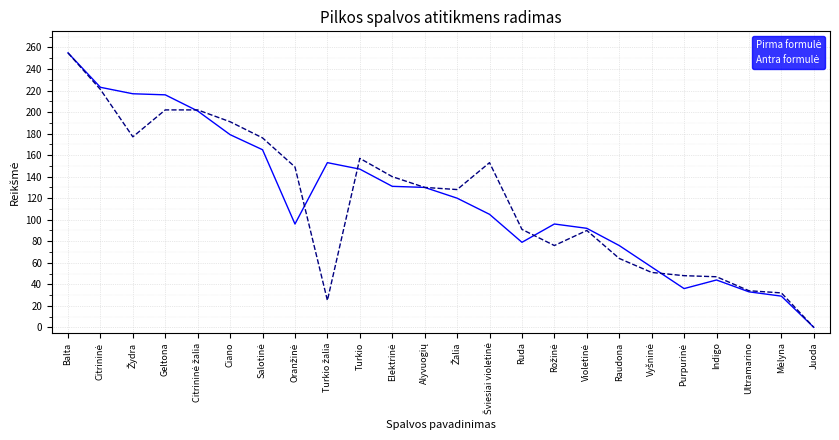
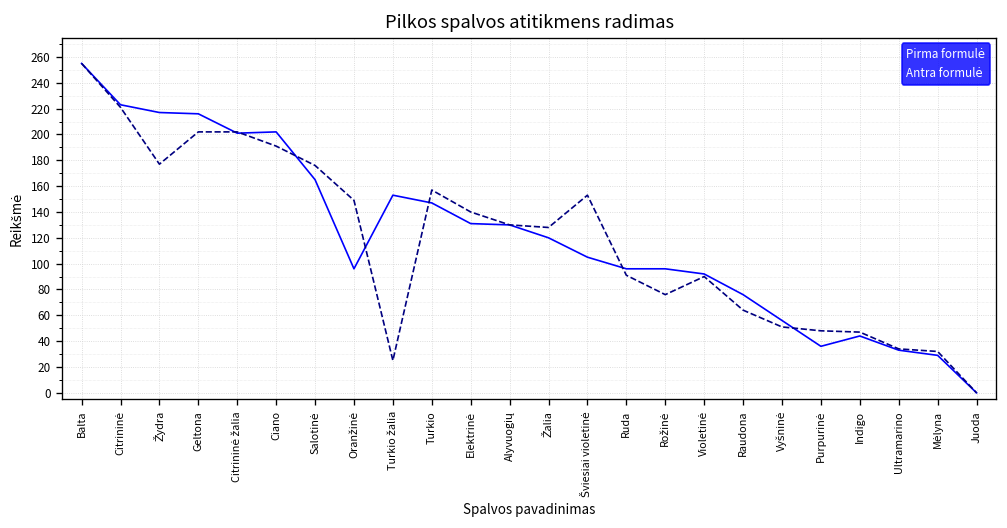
  {
    "Pirma formulė": {
      "Žydra": 217,
      "Geltona": 216,
-     "Ciano": 179,
+     "Ciano": 202,
      "Salotinė": 165,
      "Oranžinė": 96,
      "Turkio žalia": 153,
      "Turkio": 147,
      "Elektrinė": 131,
      "Žalia": 120,
      "Šviesiai violetinė": 105,
-     "Ruda": 79,
+     "Ruda": 96,
      "Rožinė": 96,
      "Raudona": 76,
      "Vyšninė": 56,
      "Purpurinė": 36,
      "Indigo": 44,
      "Mėlyna": 29
    },
    "Antra formulė": {
      "Žydra": 177,
      "Geltona": 202,
      "Ciano": 191,
      "Salotinė": 176,
      "Oranžinė": 149,
      "Turkio žalia": 25,
      "Turkio": 157,
      "Elektrinė": 140,
      "Žalia": 128,
      "Šviesiai violetinė": 153,
      "Ruda": 91,
      "Rožinė": 76,
      "Raudona": 64,
      "Vyšninė": 51,
      "Purpurinė": 48,
      "Indigo": 47,
      "Mėlyna": 32
    }
  }
